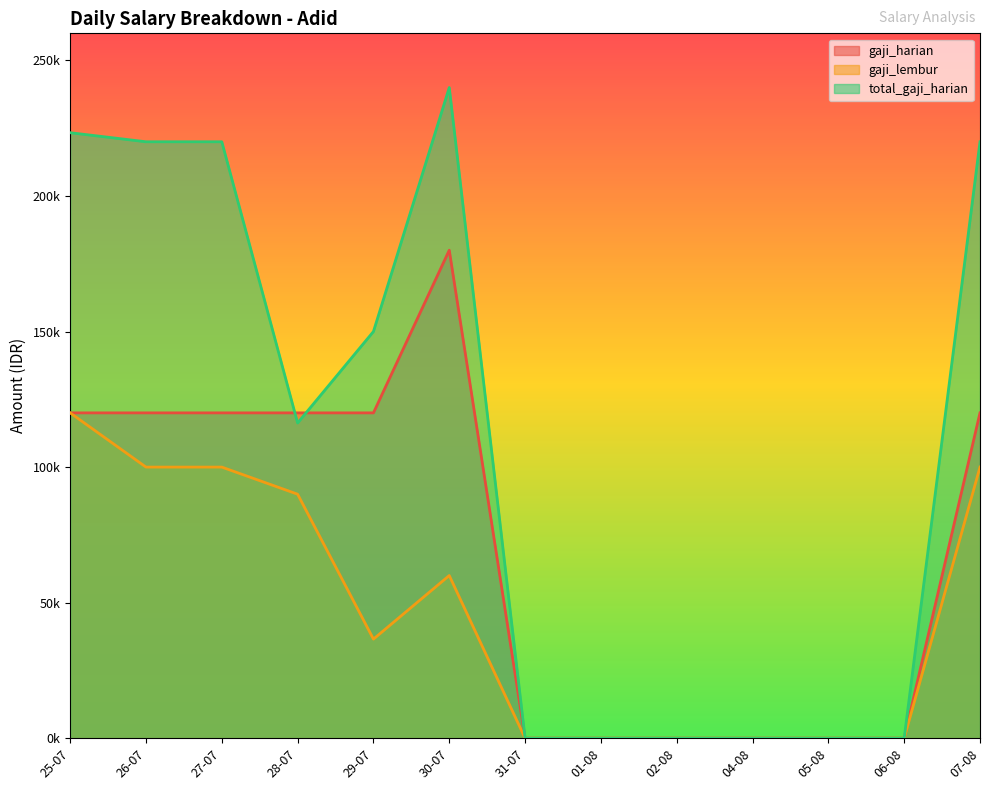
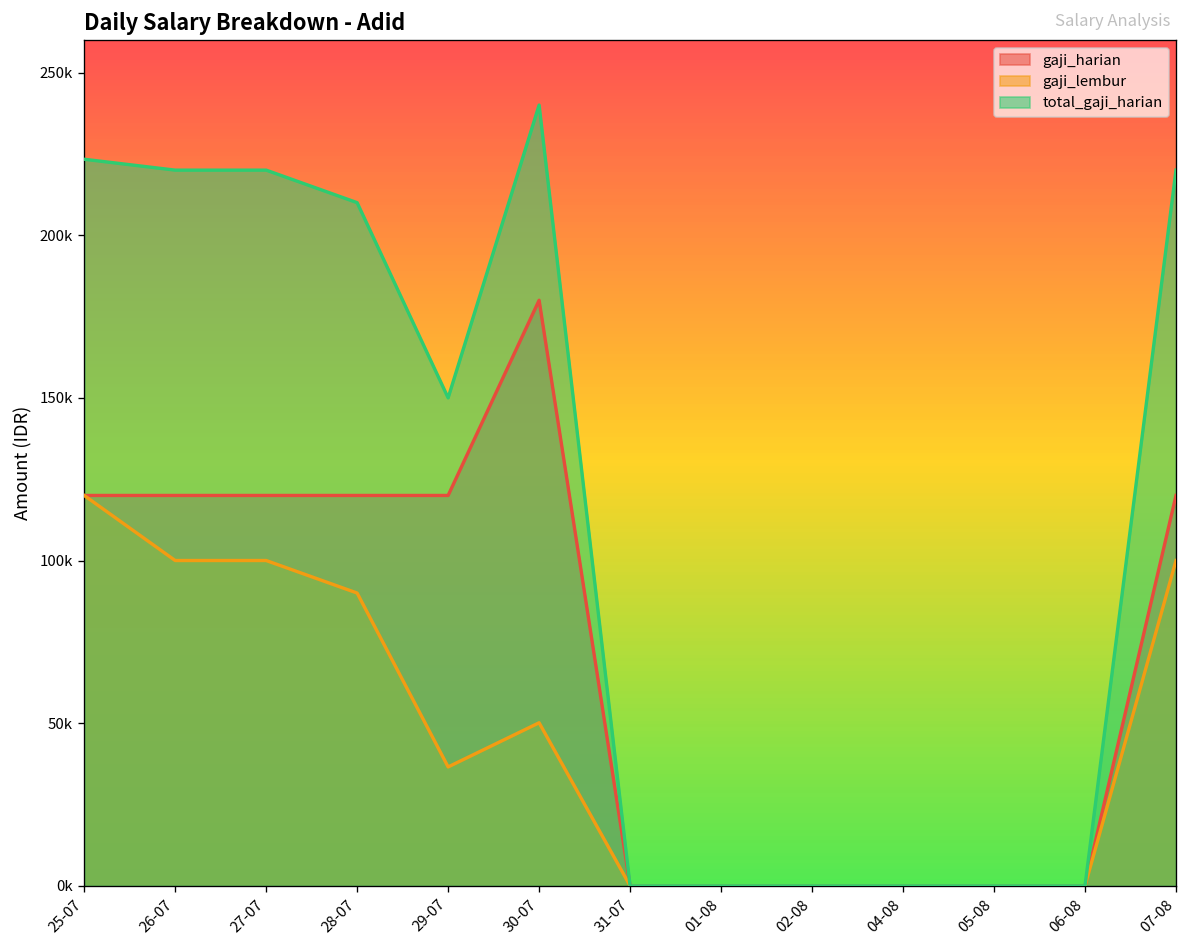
  {
    "gaji_harian": {
      "26-07": 120000,
      "27-07": 120000,
      "28-07": 120000,
      "29-07": 120000,
      "30-07": 180000,
      "07-08": 120000
    },
    "gaji_lembur": {
      "26-07": 100000,
      "27-07": 100000,
      "28-07": 90000,
      "29-07": 37000,
-     "30-07": 60000,
+     "30-07": 50000,
      "07-08": 100000
    },
    "total_gaji_harian": {
      "25-07": 223000,
      "26-07": 220000,
      "27-07": 220000,
-     "28-07": 116000,
+     "28-07": 210000,
      "29-07": 150000,
      "30-07": 240000,
      "07-08": 220000
    }
  }
